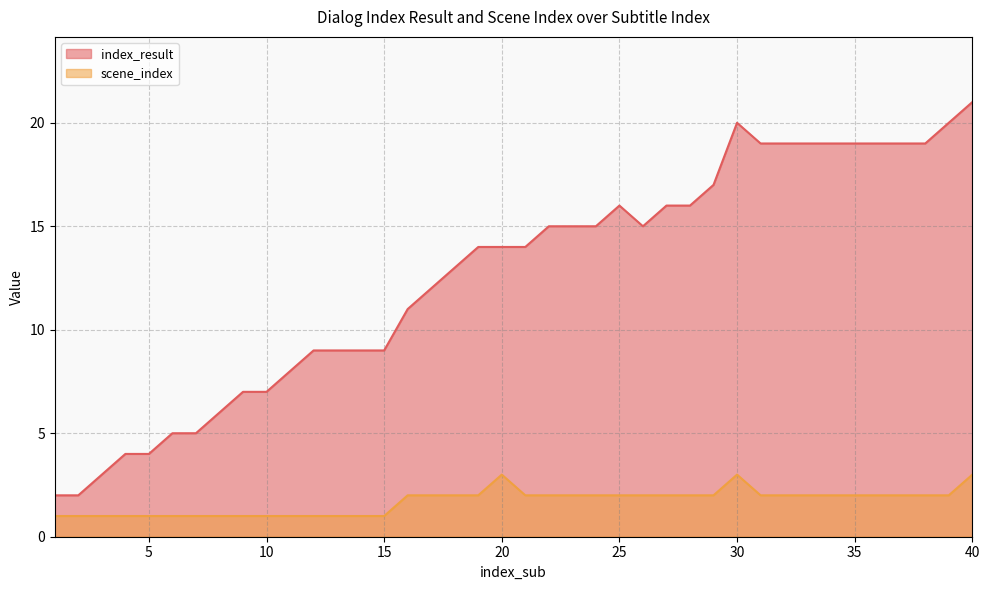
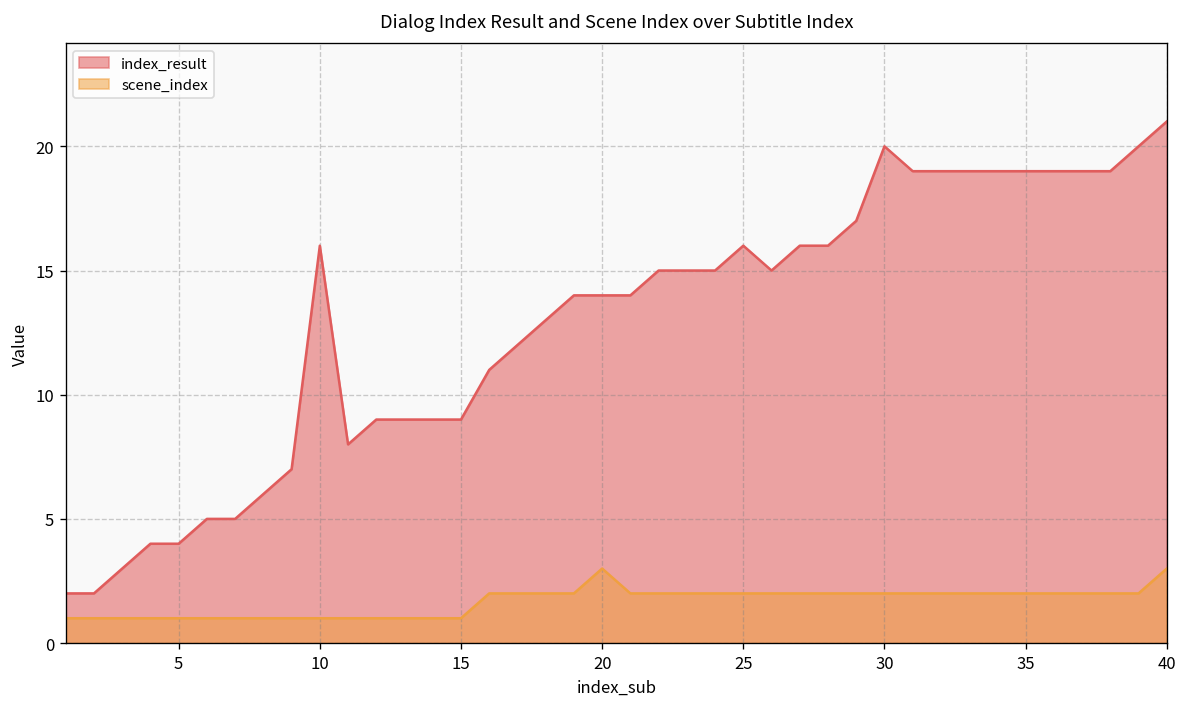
  {
    "index_result": {
      "5": 4,
-     "10": 7,
+     "10": 16,
      "15": 9,
      "20": 14,
      "25": 16,
      "30": 20,
      "35": 19,
      "40": 21
    },
    "scene_index": {
      "5": 1,
      "10": 1,
      "15": 1,
      "20": 3,
      "25": 2,
-     "30": 3,
+     "30": 2,
      "35": 2,
      "40": 3
    }
  }
